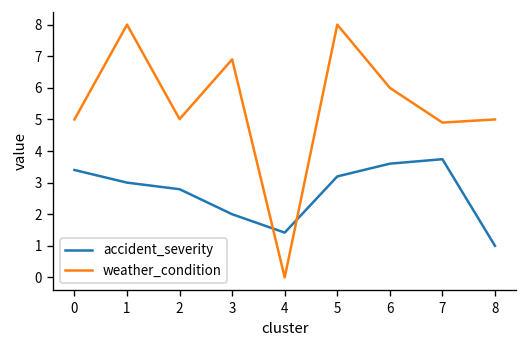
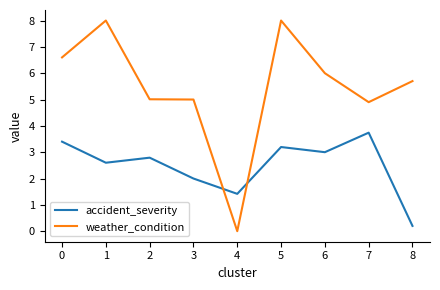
  {
    "accident_severity": {
      "0": 3.4,
-     "1": 3.0,
+     "1": 2.6,
      "2": 2.8,
      "3": 2.0,
      "4": 1.4,
      "5": 3.2,
-     "6": 3.6,
+     "6": 3.0,
      "7": 3.7,
-     "8": 1.0
+     "8": 0.2
    },
    "weather_condition": {
-     "0": 5.0,
+     "0": 6.6,
      "1": 8.0,
      "2": 5.0,
-     "3": 6.9,
+     "3": 5.0,
      "4": 0.0,
      "5": 8.0,
      "6": 6.0,
      "7": 4.9,
-     "8": 5.0
+     "8": 5.7
    }
  }
